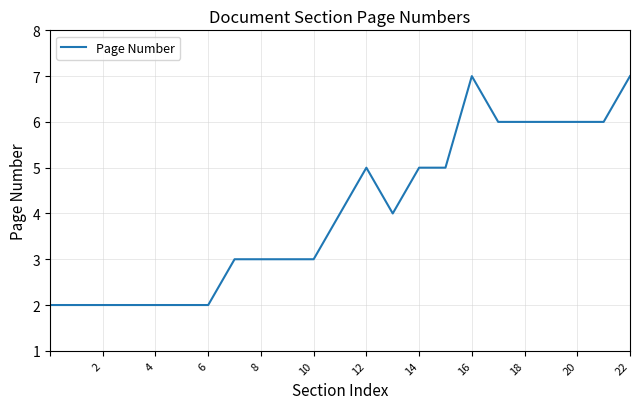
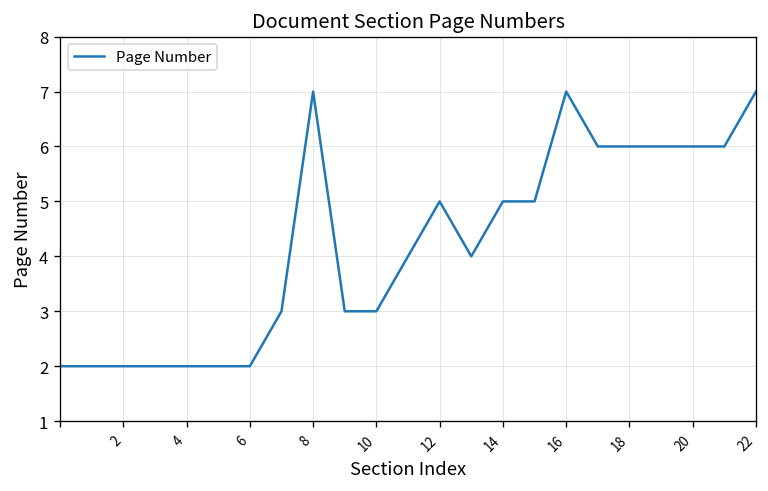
  {
    "2": 2,
    "4": 2,
    "6": 2,
-   "8": 3,
+   "8": 7,
    "10": 3,
    "12": 5,
    "14": 5,
    "16": 7,
    "18": 6,
    "20": 6,
    "22": 7
  }
